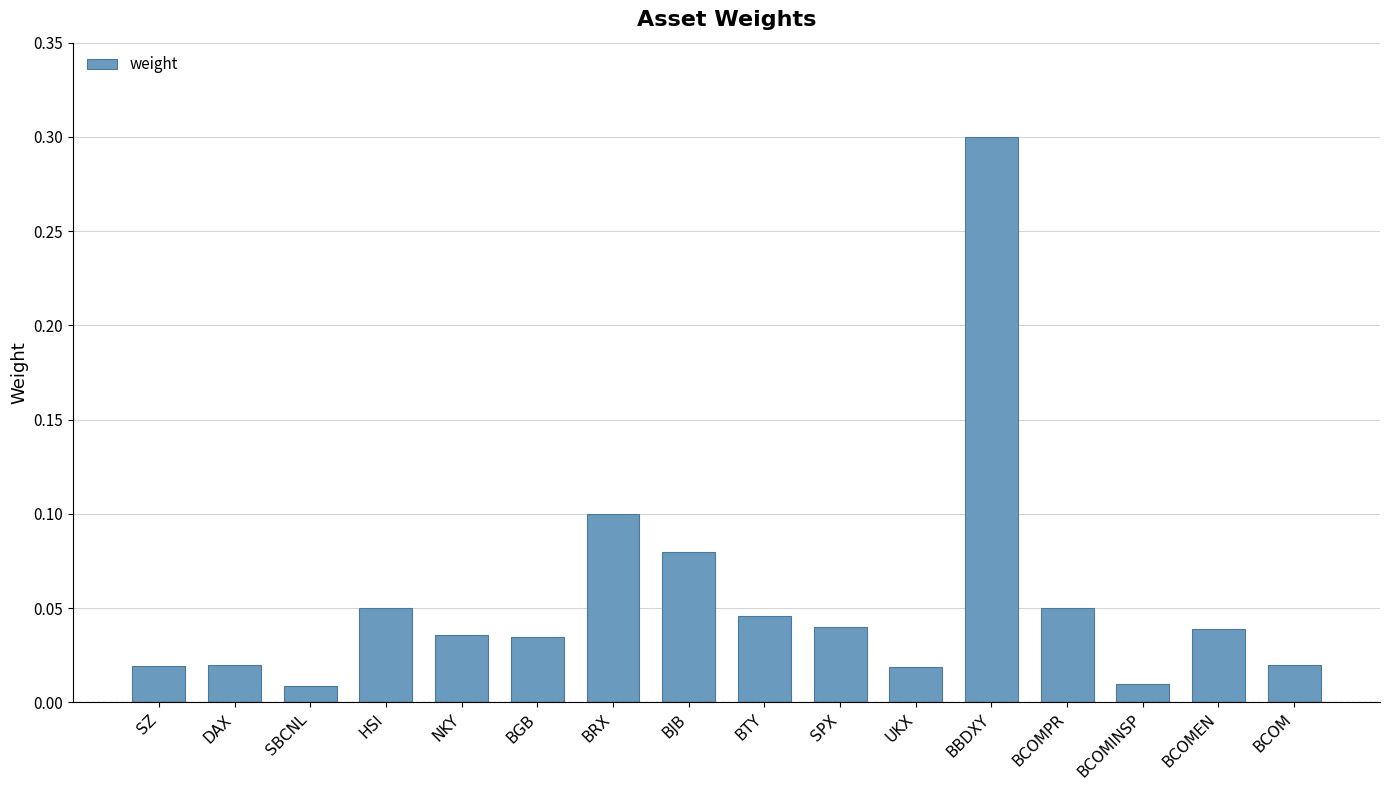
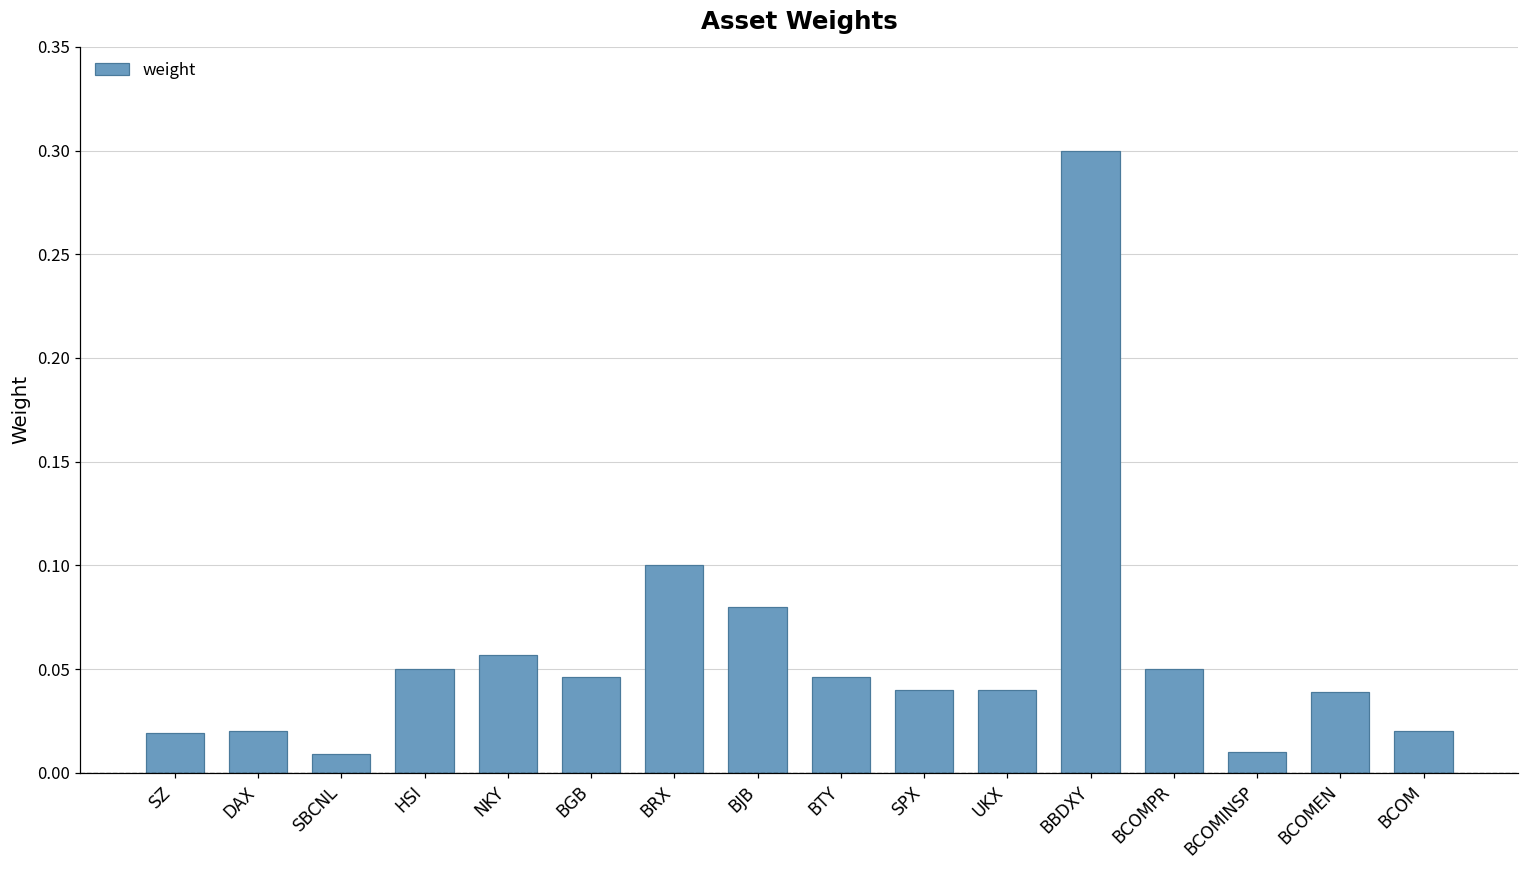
  {
    "SZ": 0.019,
    "DAX": 0.020,
    "SBCNL": 0.009,
    "HSI": 0.050,
-   "NKY": 0.036,
-   "BGB": 0.035,
+   "NKY": 0.057,
+   "BGB": 0.046,
    "BRX": 0.100,
    "BJB": 0.080,
    "BTY": 0.046,
    "SPX": 0.040,
-   "UKX": 0.019,
+   "UKX": 0.040,
    "BBDXY": 0.300,
    "BCOMPR": 0.050,
    "BCOMINSP": 0.010,
    "BCOMEN": 0.039,
    "BCOM": 0.020
  }
